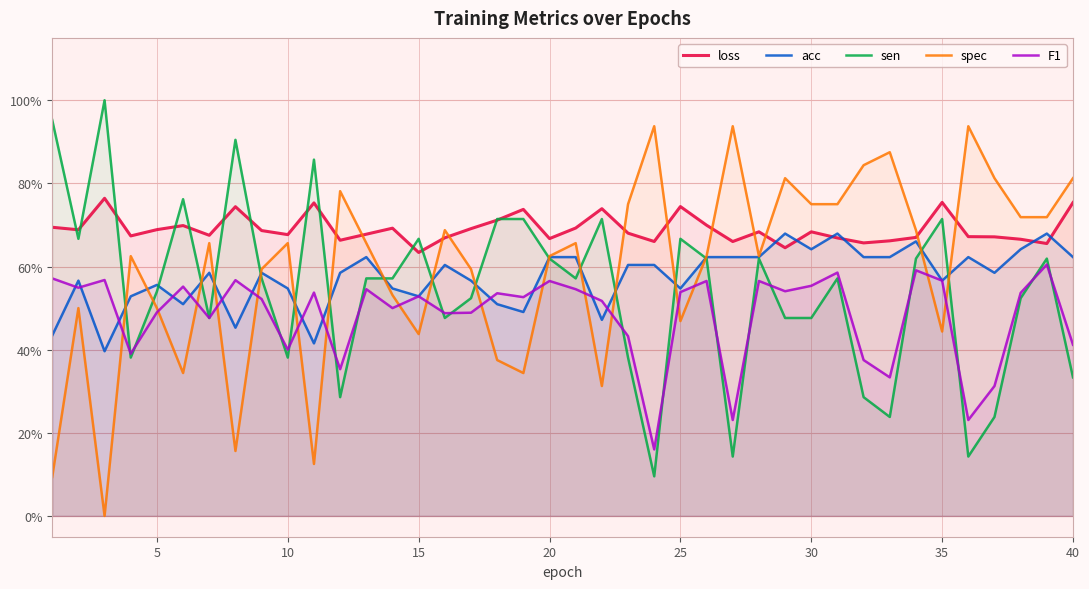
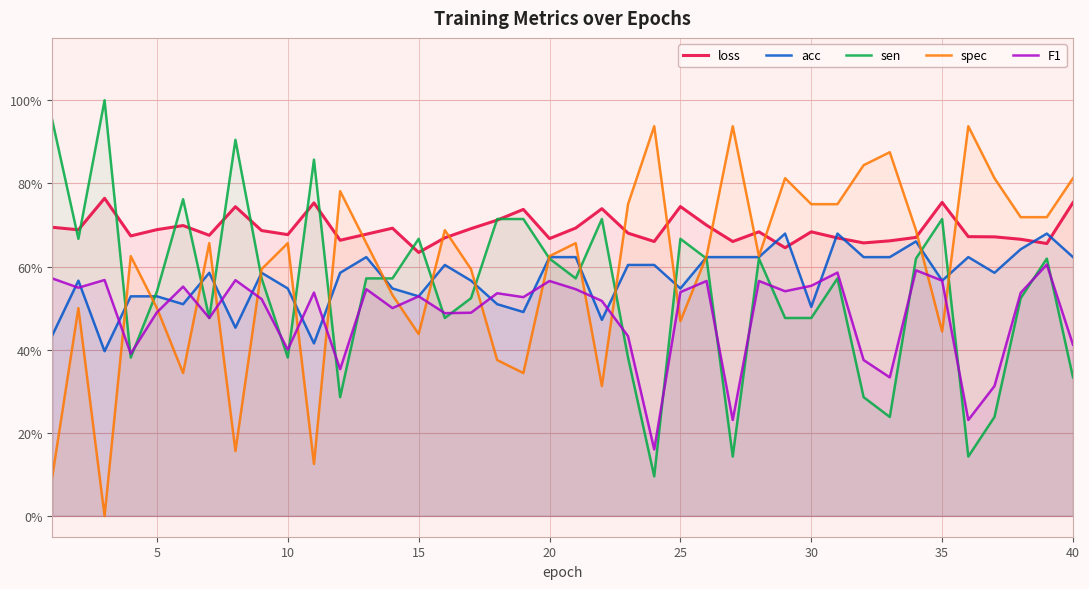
  {
    "loss": {
      "5": "69%",
      "10": "68%",
      "15": "63%",
      "20": "67%",
      "25": "74%",
      "30": "68%",
      "35": "75%",
      "40": "75%"
    },
    "acc": {
-     "5": "56%",
+     "5": "53%",
      "10": "55%",
      "25": "55%",
-     "30": "64%",
+     "30": "50%",
      "40": "62%"
    },
    "sen": {
      "5": "54%",
      "10": "38%",
      "15": "67%",
      "25": "67%",
      "30": "48%",
      "35": "71%",
      "40": "33%"
    },
    "spec": {
      "5": "50%",
      "10": "66%",
      "15": "44%",
      "25": "47%",
      "30": "75%",
      "35": "44%",
      "40": "81%"
    },
    "F1": {
      "5": "49%",
      "10": "40%",
      "20": "57%",
      "25": "54%",
      "30": "55%",
      "40": "41%"
    }
  }
